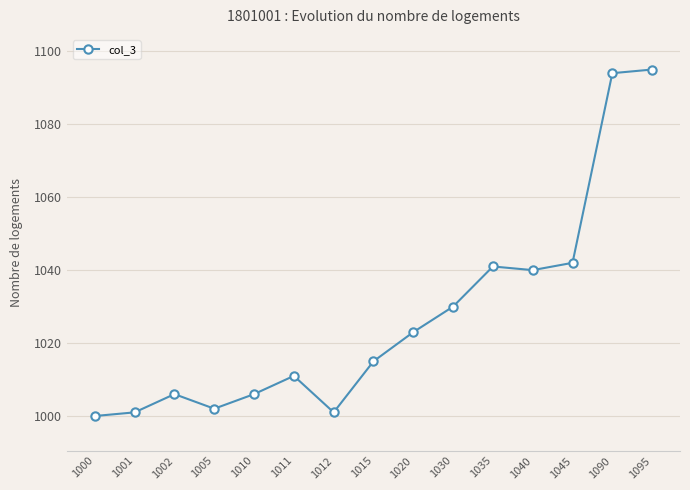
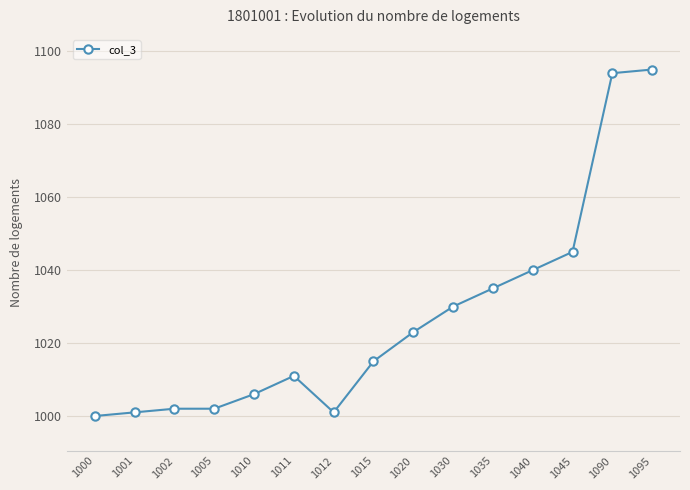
  {
    "1000": 1000,
    "1001": 1001,
-   "1002": 1006,
+   "1002": 1002,
    "1005": 1002,
    "1010": 1006,
    "1011": 1011,
    "1012": 1001,
    "1015": 1015,
    "1020": 1023,
    "1030": 1030,
-   "1035": 1041,
+   "1035": 1035,
    "1040": 1040,
-   "1045": 1042,
+   "1045": 1045,
    "1090": 1094,
    "1095": 1095
  }
